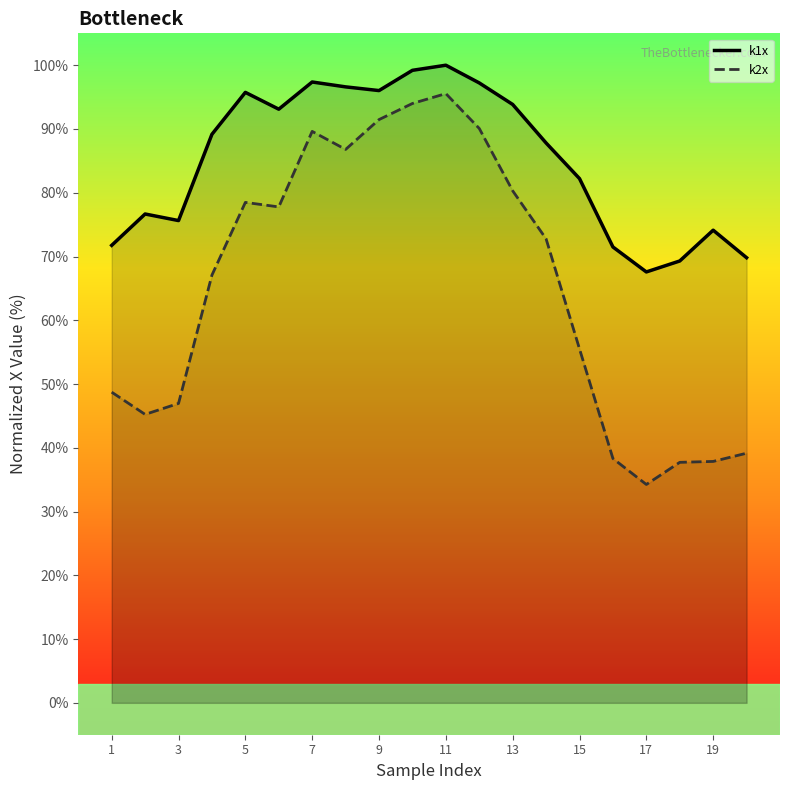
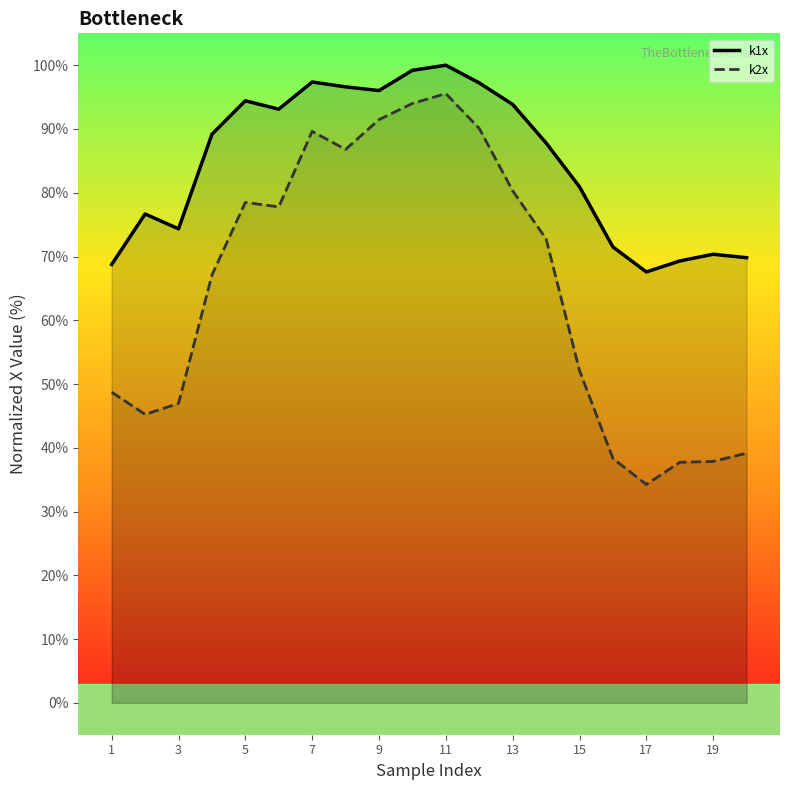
  {
    "k1x": {
-     "1": "72%",
-     "3": "76%",
-     "5": "96%",
+     "1": "69%",
+     "3": "74%",
+     "5": "94%",
      "7": "97%",
      "9": "96%",
      "11": "100%",
      "13": "94%",
-     "15": "82%",
+     "15": "81%",
      "17": "68%",
-     "19": "74%"
+     "19": "70%"
    },
    "k2x": {
      "1": "49%",
      "3": "47%",
      "5": "78%",
      "7": "90%",
      "9": "91%",
      "11": "96%",
      "13": "80%",
-     "15": "56%",
+     "15": "52%",
      "17": "34%",
      "19": "38%"
    }
  }
